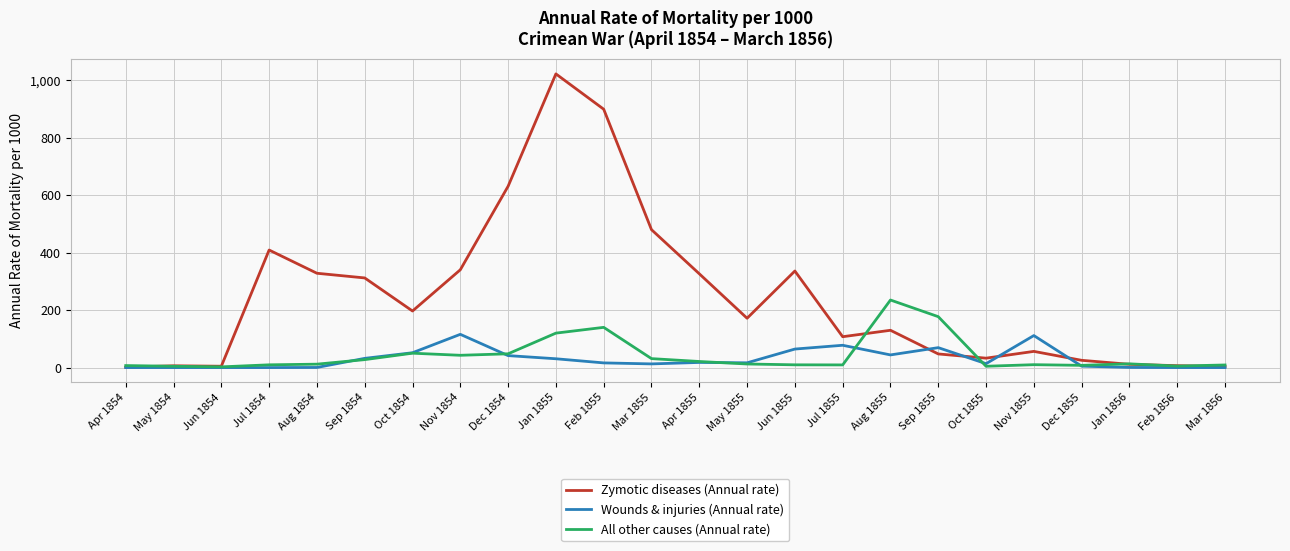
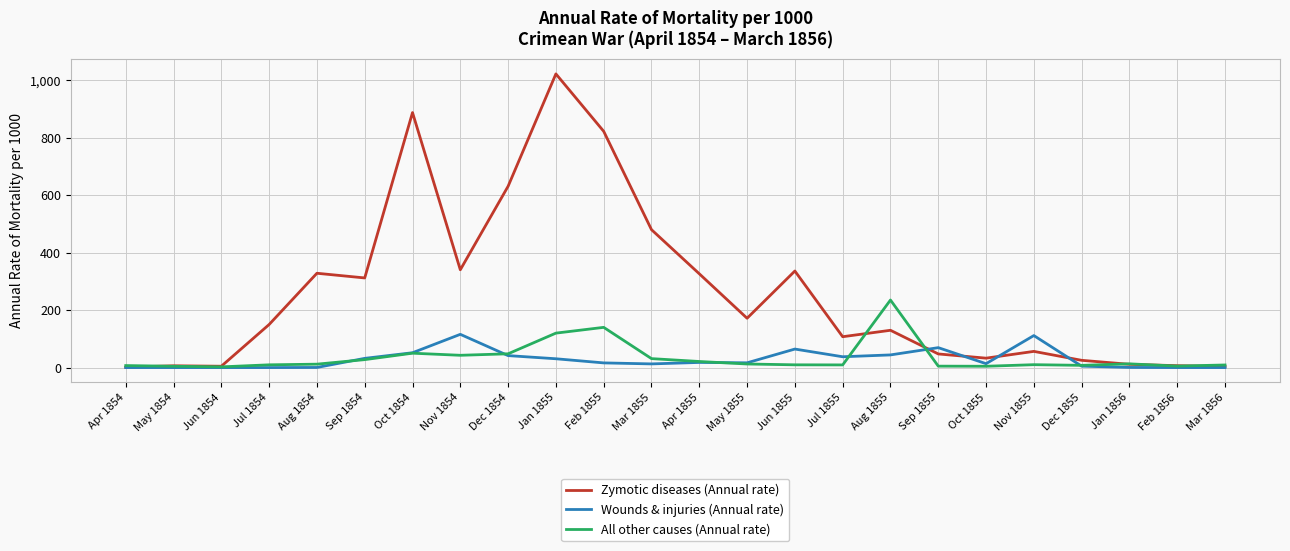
  {
    "Zymotic diseases (Annual rate)": {
-     "Jul 1854": "410",
+     "Jul 1854": "150",
      "Aug 1854": "330",
      "Sep 1854": "310",
-     "Oct 1854": "200",
+     "Oct 1854": "890",
      "Nov 1854": "340",
      "Dec 1854": "630",
      "Jan 1855": "1,020",
-     "Feb 1855": "900",
+     "Feb 1855": "820",
      "Mar 1855": "480",
      "Apr 1855": "330",
      "May 1855": "170",
      "Jun 1855": "340",
      "Jul 1855": "110",
      "Aug 1855": "130",
      "Sep 1855": "50",
      "Oct 1855": "30",
      "Nov 1855": "60",
      "Dec 1855": "30"
    },
    "Wounds & injuries (Annual rate)": {
      "Jul 1854": "0",
      "Aug 1854": "0",
      "Nov 1854": "120",
      "Jan 1855": "30",
      "Feb 1855": "20",
      "Mar 1855": "10",
      "Jun 1855": "60",
-     "Jul 1855": "80",
+     "Jul 1855": "40",
      "Aug 1855": "40",
      "Sep 1855": "70",
      "Oct 1855": "10",
      "Nov 1855": "110",
      "Jan 1856": "0"
    },
    "All other causes (Annual rate)": {
      "Jul 1854": "10",
      "Aug 1854": "10",
      "Nov 1854": "40",
      "Jan 1855": "120",
      "Feb 1855": "140",
      "Mar 1855": "30",
      "Jun 1855": "10",
      "Jul 1855": "10",
      "Aug 1855": "240",
-     "Sep 1855": "180",
+     "Sep 1855": "10",
      "Oct 1855": "0",
      "Nov 1855": "10"
    }
  }
